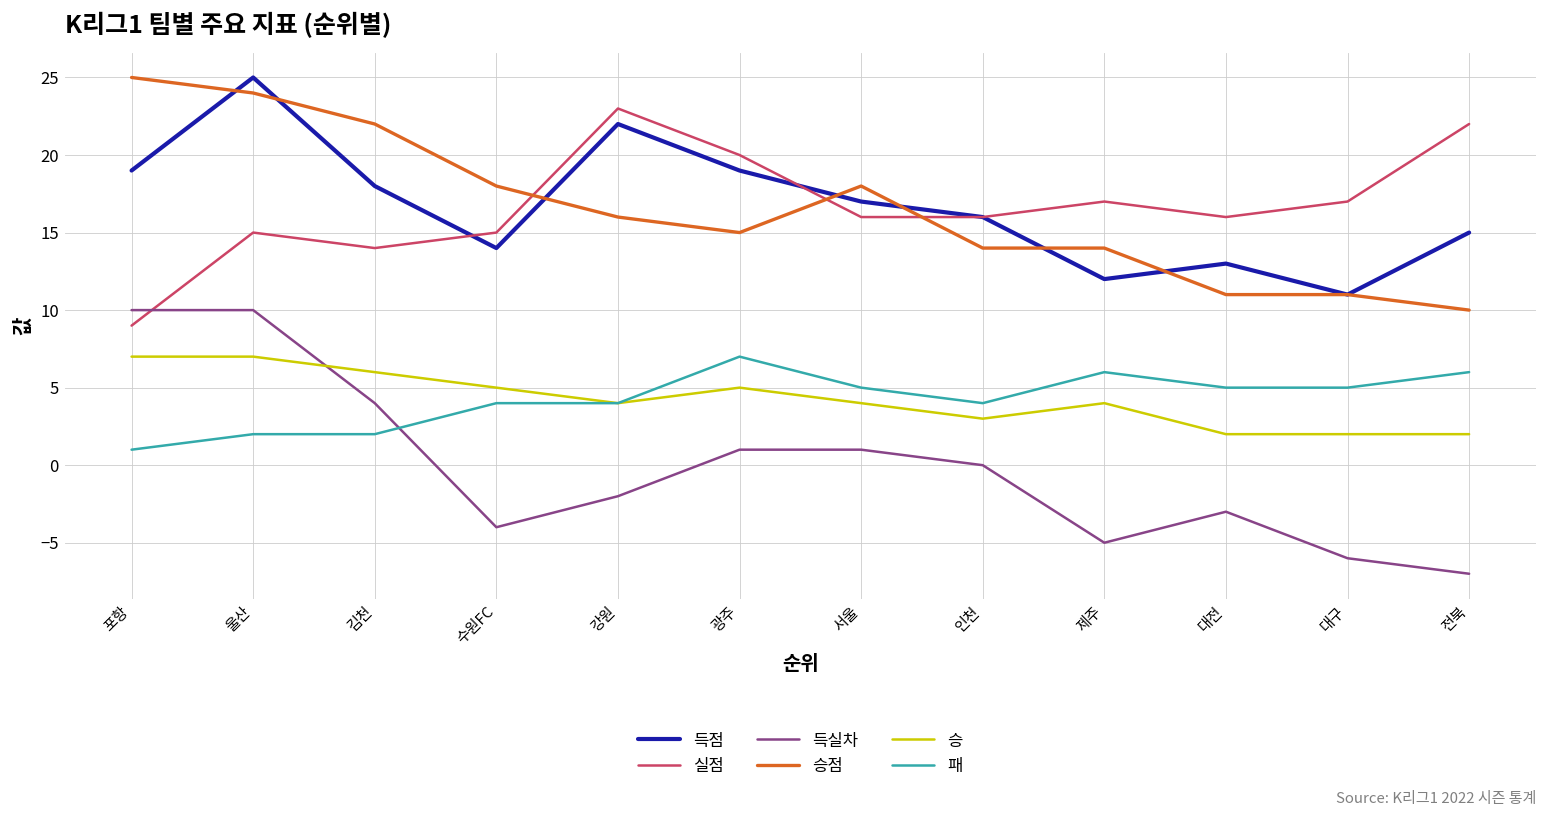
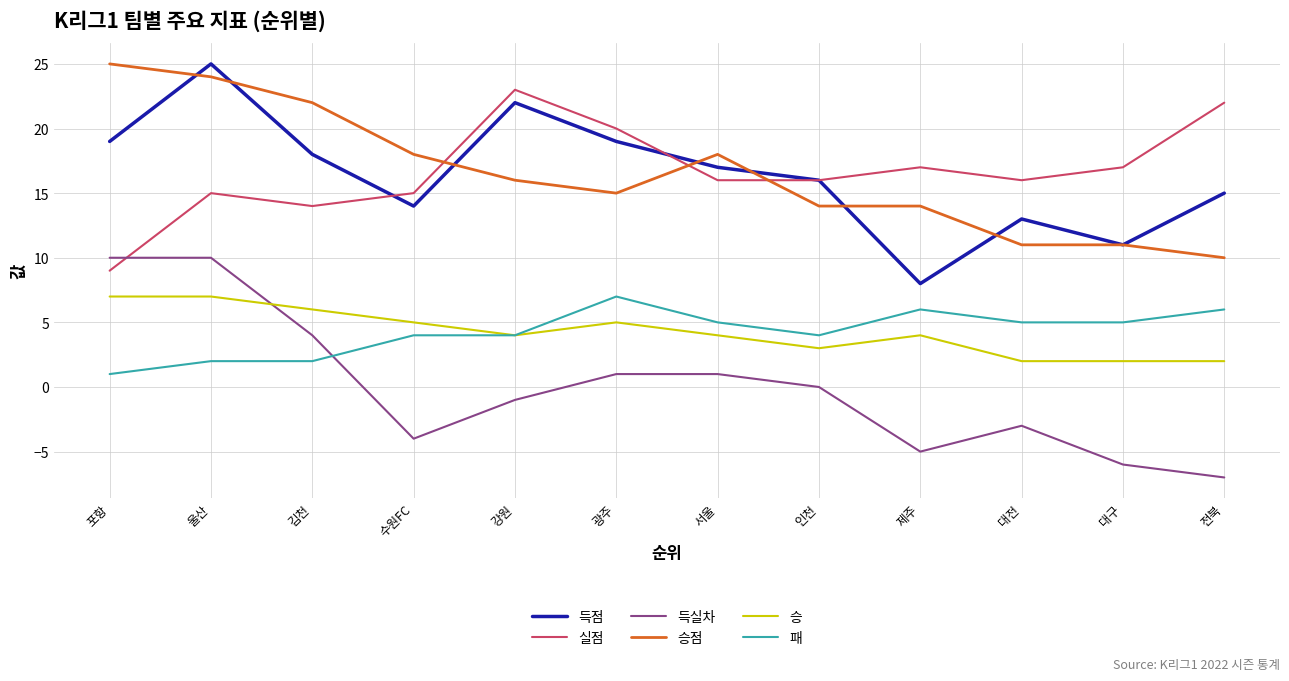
  {
    "득점": {
      "포항": 19,
      "울산": 25,
      "김천": 18,
      "수원FC": 14,
      "강원": 22,
      "광주": 19,
      "서울": 17,
-     "제주": 12,
+     "제주": 8,
      "대전": 13,
      "전북": 15
    },
    "실점": {
      "포항": 9,
      "울산": 15,
      "김천": 14,
      "수원FC": 15,
      "강원": 23,
      "광주": 20,
      "서울": 16,
      "제주": 17,
      "대전": 16,
      "대구": 17,
      "전북": 22
    },
    "득실차": {
      "포항": 10,
      "울산": 10,
      "김천": 4,
      "수원FC": -4,
-     "강원": -2,
+     "강원": -1,
      "광주": 1,
      "서울": 1,
      "인천": 0,
      "제주": -5,
      "대전": -3,
      "대구": -6,
      "전북": -7
    },
    "승점": {
      "포항": 25,
      "울산": 24,
      "김천": 22,
      "수원FC": 18,
      "강원": 16,
      "광주": 15,
      "서울": 18,
      "인천": 14,
      "제주": 14,
      "대전": 11,
      "전북": 10
    },
    "승": {
      "포항": 7,
      "울산": 7,
      "김천": 6,
      "수원FC": 5,
      "광주": 5,
      "서울": 4,
      "인천": 3,
      "제주": 4,
      "대전": 2,
      "대구": 2,
      "전북": 2
    },
    "패": {
      "포항": 1,
      "울산": 2,
      "김천": 2,
      "수원FC": 4,
      "광주": 7,
      "서울": 5,
      "인천": 4,
      "제주": 6,
      "대전": 5,
      "대구": 5,
      "전북": 6
    }
  }
